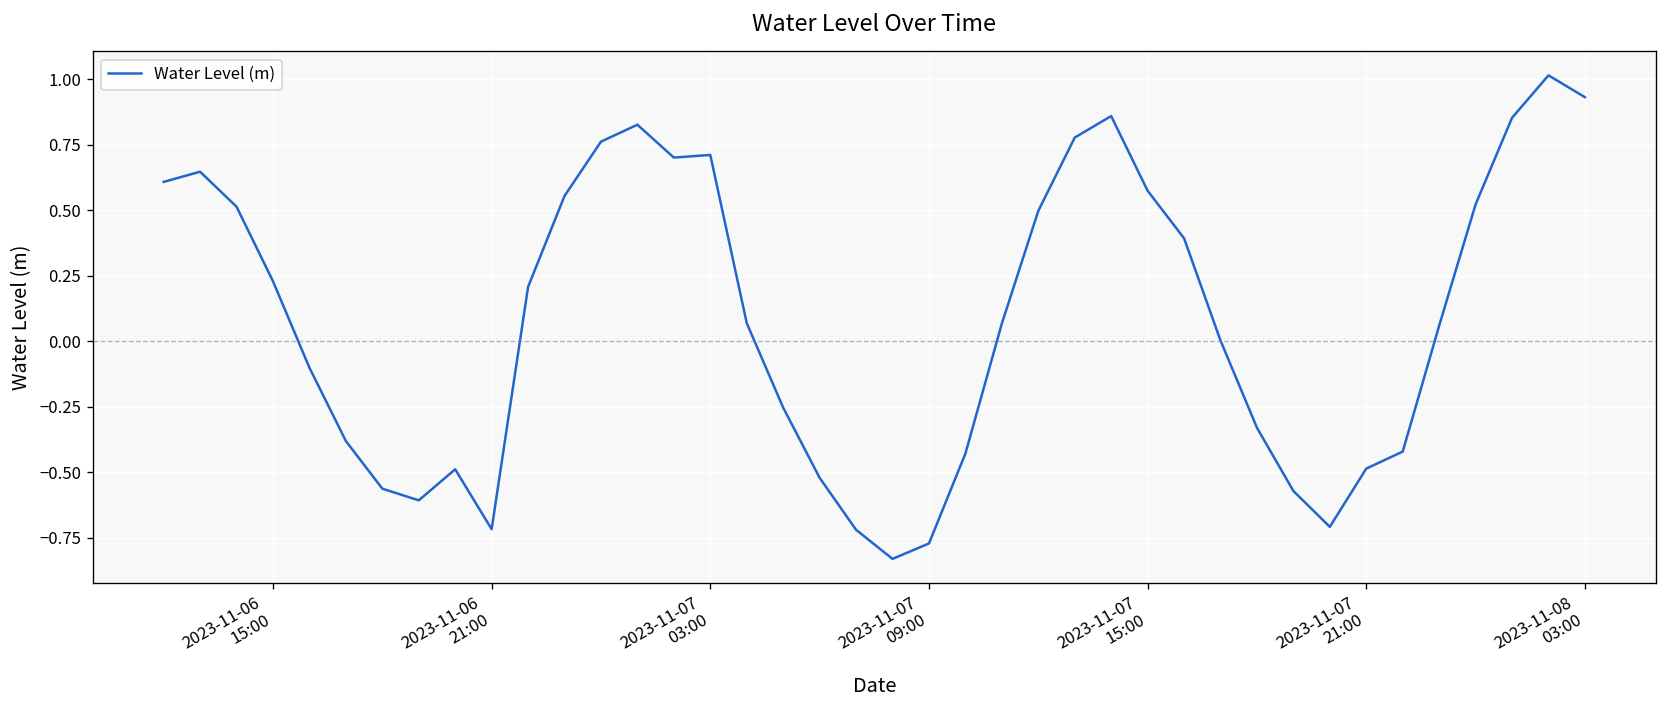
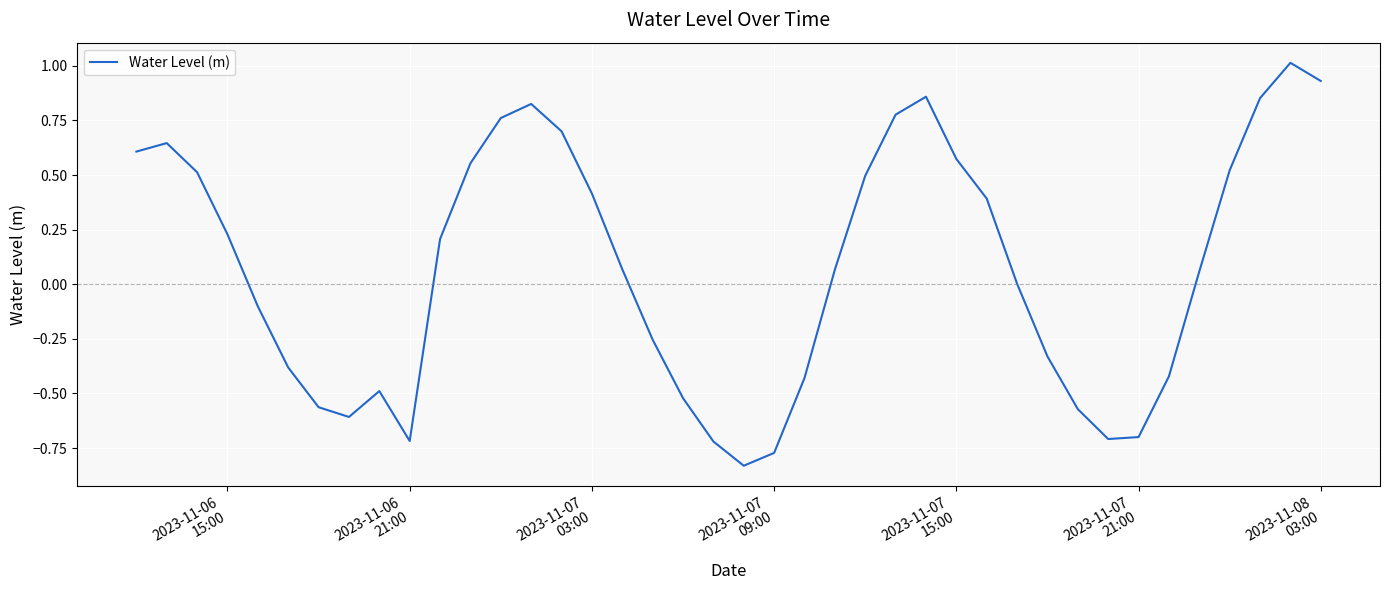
  {
    "2023-11-06 15:00": 0.23,
    "2023-11-06 21:00": -0.72,
-   "2023-11-07 03:00": 0.71,
+   "2023-11-07 03:00": 0.42,
    "2023-11-07 09:00": -0.77,
    "2023-11-07 15:00": 0.57,
-   "2023-11-07 21:00": -0.49,
+   "2023-11-07 21:00": -0.70,
    "2023-11-08 03:00": 0.93
  }
